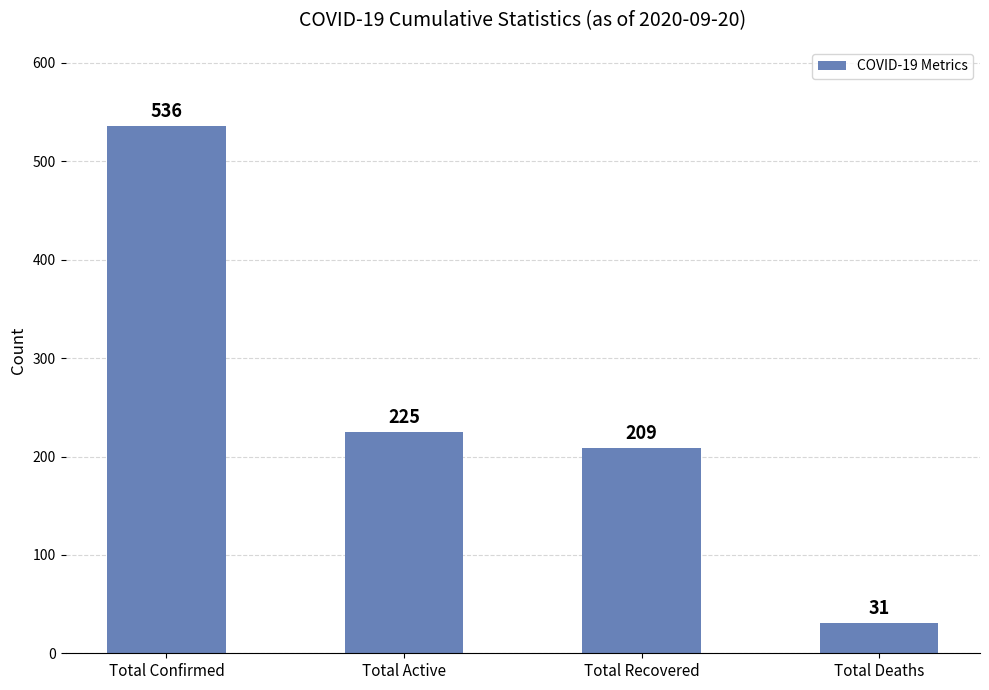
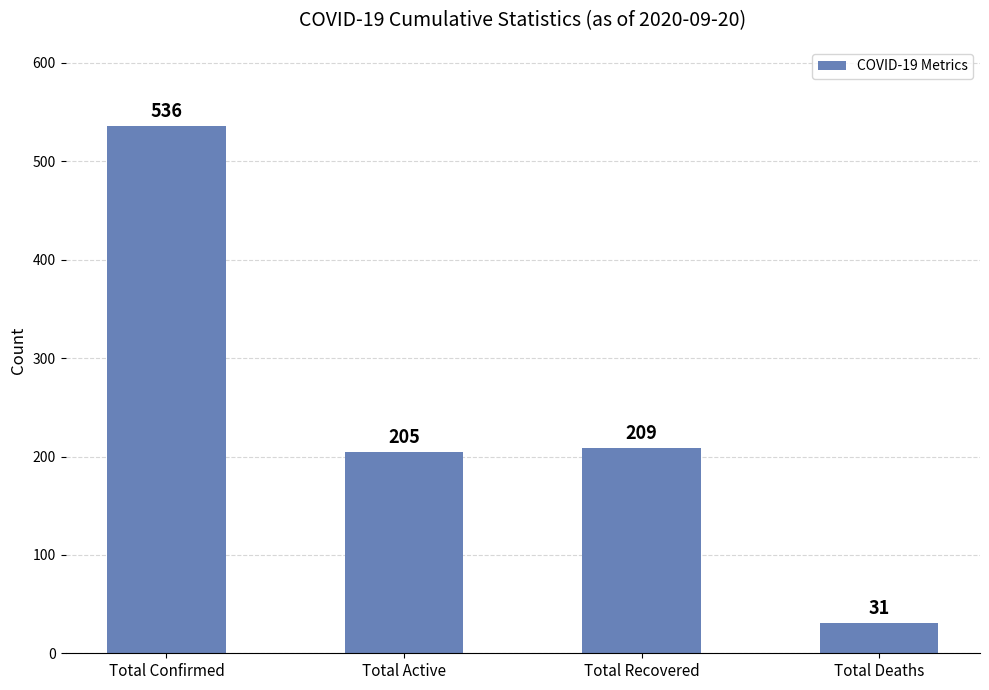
  {
    "Total Confirmed": 536,
-   "Total Active": 225,
+   "Total Active": 205,
    "Total Recovered": 209,
    "Total Deaths": 31
  }
